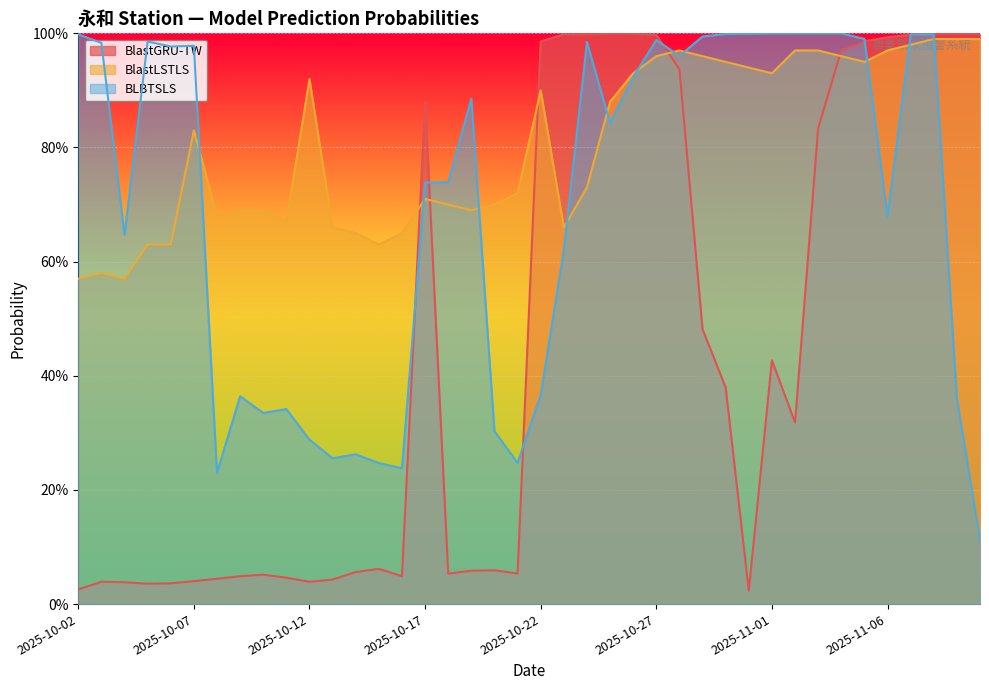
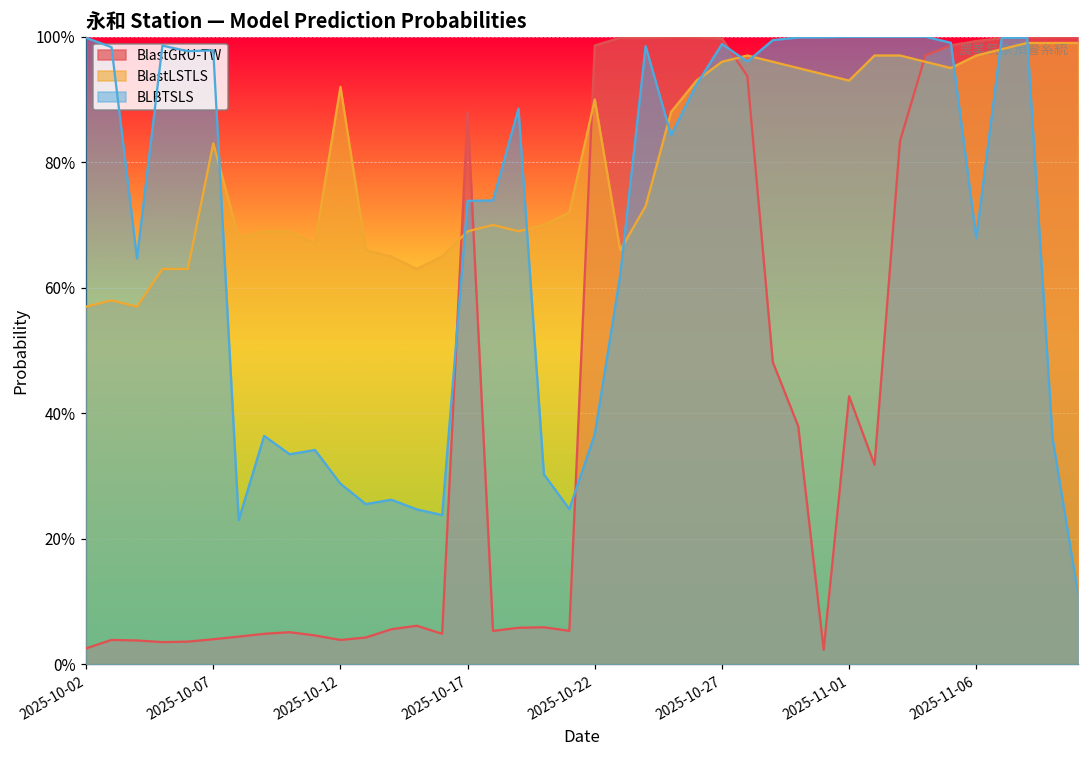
  {
    "BlastGRU-TW": {
      "2025-10-02": "3%",
      "2025-10-07": "4%",
      "2025-10-12": "4%",
      "2025-10-17": "88%",
      "2025-10-22": "99%",
      "2025-10-27": "100%",
      "2025-11-01": "43%",
      "2025-11-06": "99%"
    },
    "BlastLSTLS": {
      "2025-10-02": "57%",
      "2025-10-07": "83%",
      "2025-10-12": "92%",
-     "2025-10-17": "71%",
+     "2025-10-17": "69%",
      "2025-10-22": "90%",
      "2025-10-27": "96%",
      "2025-11-01": "93%",
      "2025-11-06": "97%"
    },
    "BLBTSLS": {
      "2025-10-02": "100%",
      "2025-10-12": "29%",
      "2025-10-17": "74%",
      "2025-10-22": "37%",
      "2025-10-27": "99%",
      "2025-11-01": "100%",
      "2025-11-06": "68%"
    }
  }
